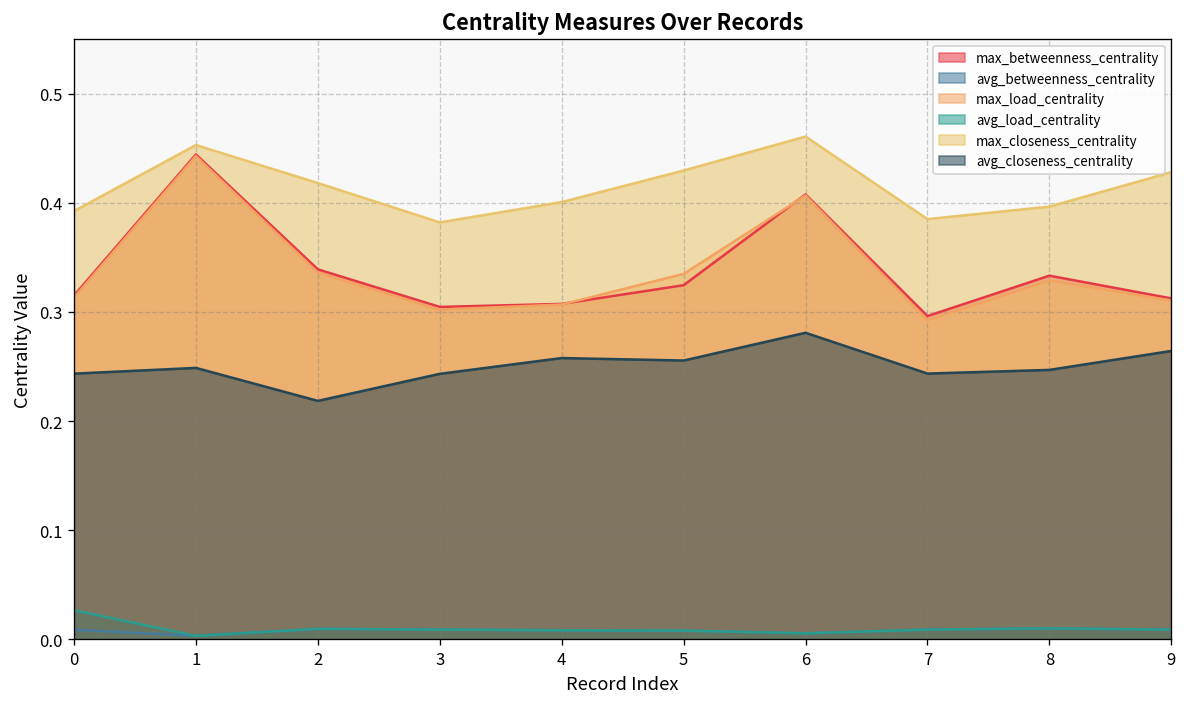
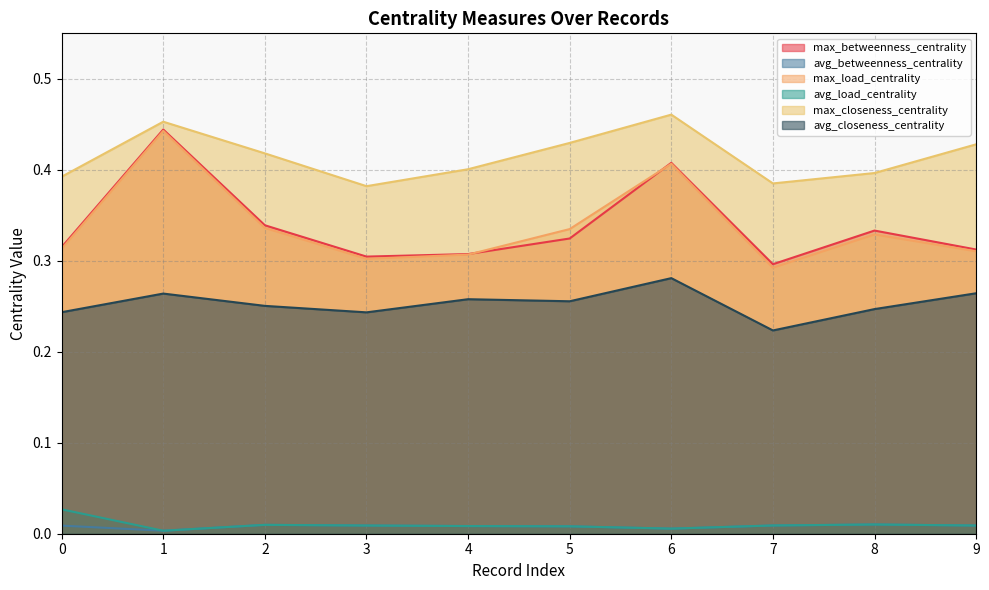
  {
    "max_betweenness_centrality": {
      "2": 0.34,
      "5": 0.32,
      "7": 0.30,
      "8": 0.33
    },
    "avg_closeness_centrality": {
      "0": 0.24,
-     "1": 0.25,
-     "2": 0.22,
+     "1": 0.26,
+     "2": 0.25,
      "3": 0.24,
      "4": 0.26,
      "5": 0.26,
      "6": 0.28,
-     "7": 0.24,
+     "7": 0.22,
      "8": 0.25,
      "9": 0.26
    }
  }
